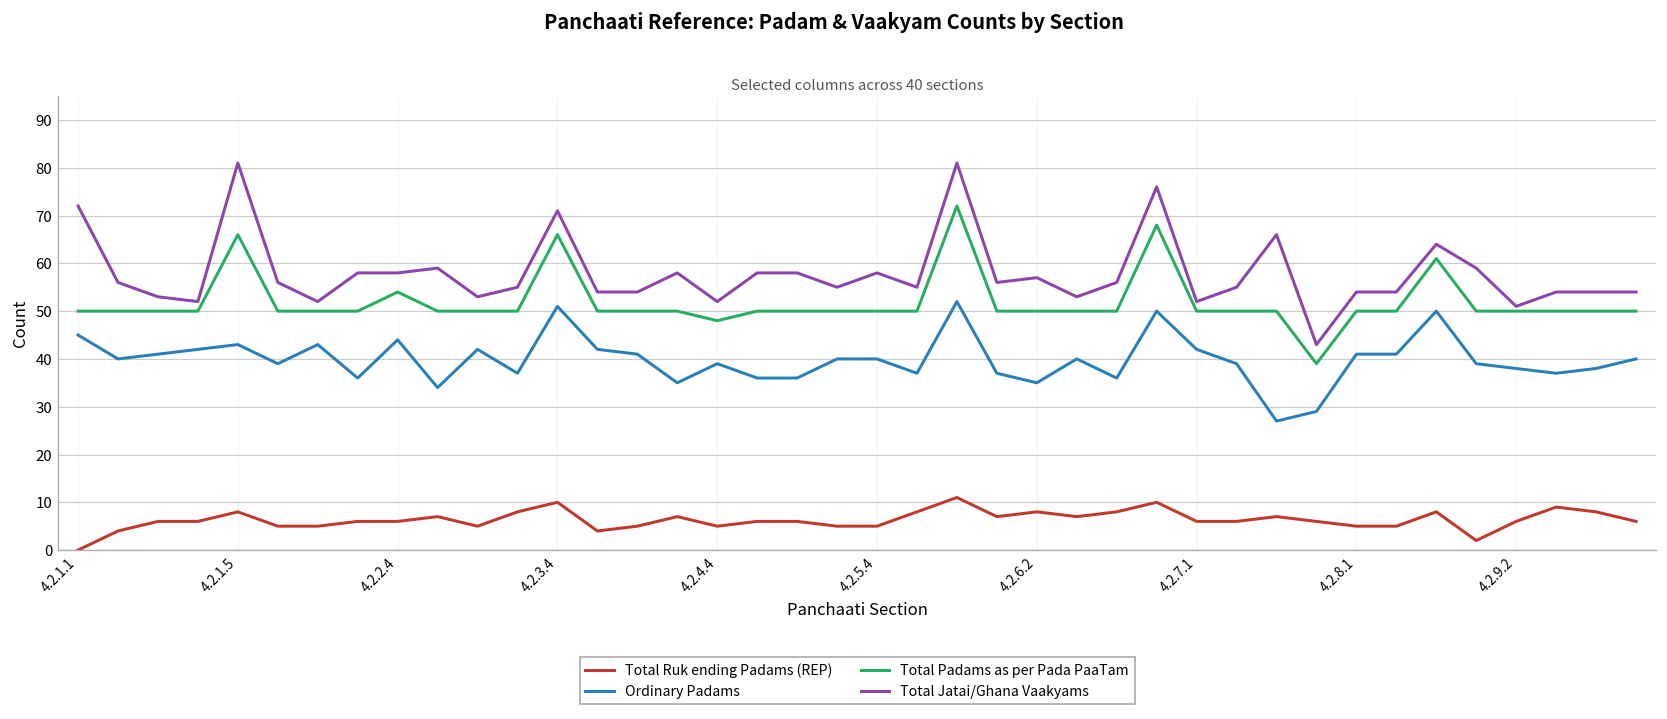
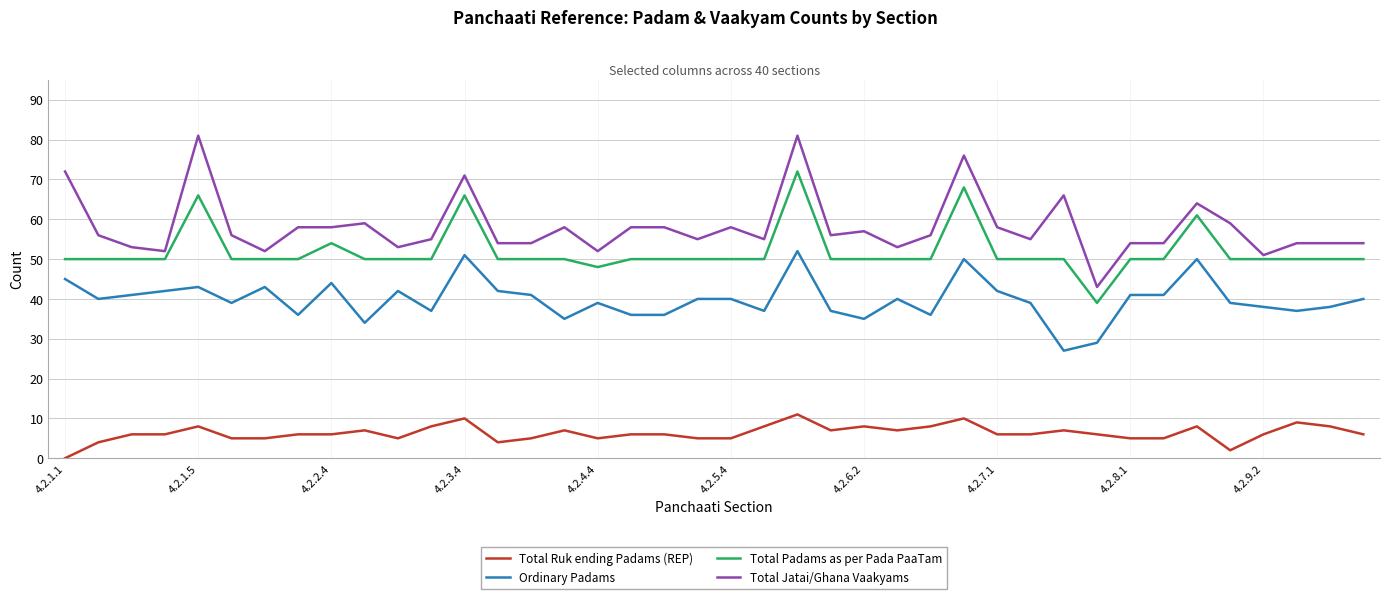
  {
    "Total Ruk ending Padams (REP)": {
      "4.2.1.1": 0,
      "4.2.1.5": 8,
      "4.2.2.4": 6,
      "4.2.3.4": 10,
      "4.2.4.4": 5,
      "4.2.5.4": 5,
      "4.2.6.2": 8,
      "4.2.7.1": 6,
      "4.2.8.1": 5,
      "4.2.9.2": 6
    },
    "Ordinary Padams": {
      "4.2.1.1": 45,
      "4.2.1.5": 43,
      "4.2.2.4": 44,
      "4.2.3.4": 51,
      "4.2.4.4": 39,
      "4.2.5.4": 40,
      "4.2.6.2": 35,
      "4.2.7.1": 42,
      "4.2.8.1": 41,
      "4.2.9.2": 38
    },
    "Total Padams as per Pada PaaTam": {
      "4.2.1.1": 50,
      "4.2.1.5": 66,
      "4.2.2.4": 54,
      "4.2.3.4": 66,
      "4.2.4.4": 48,
      "4.2.5.4": 50,
      "4.2.6.2": 50,
      "4.2.7.1": 50,
      "4.2.8.1": 50,
      "4.2.9.2": 50
    },
    "Total Jatai/Ghana Vaakyams": {
      "4.2.1.1": 72,
      "4.2.1.5": 81,
      "4.2.2.4": 58,
      "4.2.3.4": 71,
      "4.2.4.4": 52,
      "4.2.5.4": 58,
      "4.2.6.2": 57,
-     "4.2.7.1": 52,
+     "4.2.7.1": 58,
      "4.2.8.1": 54,
      "4.2.9.2": 51
    }
  }
